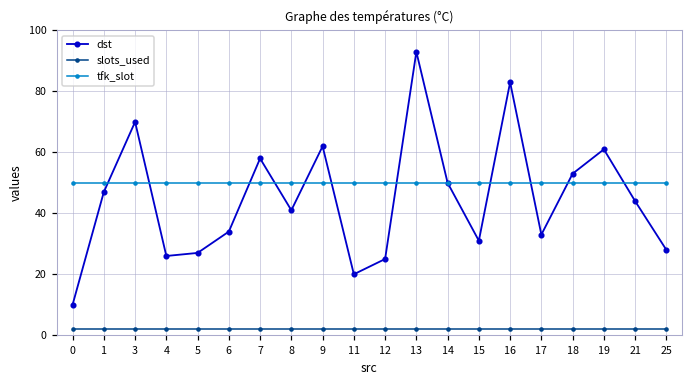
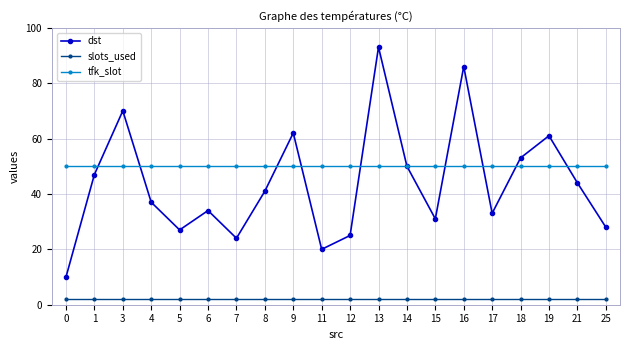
  {
    "dst": {
      "0": 10,
      "1": 47,
      "3": 70,
-     "4": 26,
+     "4": 37,
      "5": 27,
      "6": 34,
-     "7": 58,
+     "7": 24,
      "8": 41,
      "9": 62,
      "11": 20,
      "12": 25,
      "13": 93,
      "15": 31,
-     "16": 83,
+     "16": 86,
      "17": 33,
      "18": 53,
      "19": 61,
      "21": 44,
      "25": 28
    },
    "slots_used": {
      "0": 2,
      "1": 2,
      "3": 2,
      "4": 2,
      "5": 2,
      "6": 2,
      "7": 2,
      "8": 2,
      "9": 2,
      "11": 2,
      "12": 2,
      "13": 2,
      "14": 2,
      "15": 2,
      "16": 2,
      "17": 2,
      "18": 2,
      "19": 2,
      "21": 2,
      "25": 2
    },
    "tfk_slot": {
      "0": 50,
      "1": 50,
      "3": 50,
      "4": 50,
      "5": 50,
      "6": 50,
      "7": 50,
      "8": 50,
      "9": 50,
      "11": 50,
      "12": 50,
      "13": 50,
      "15": 50,
      "16": 50,
      "17": 50,
      "18": 50,
      "19": 50,
      "21": 50,
      "25": 50
    }
  }
